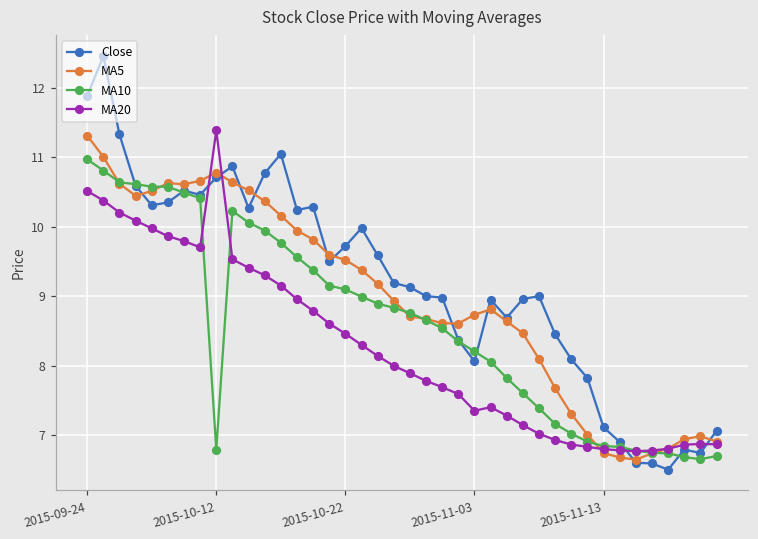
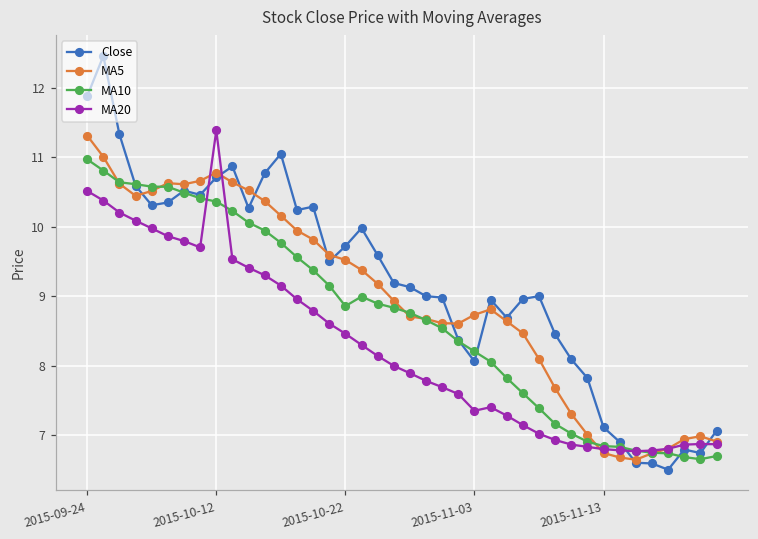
  {
    "Close": {
      "2015-10-12": 10.7,
      "2015-10-22": 9.7,
      "2015-11-03": 8.1,
      "2015-11-13": 7.1
    },
    "MA5": {
      "2015-09-24": 11.3,
      "2015-10-12": 10.8,
      "2015-10-22": 9.5,
      "2015-11-03": 8.7,
      "2015-11-13": 6.7
    },
    "MA10": {
      "2015-09-24": 11.0,
-     "2015-10-12": 6.8,
-     "2015-10-22": 9.1,
+     "2015-10-12": 10.4,
+     "2015-10-22": 8.9,
      "2015-11-03": 8.2,
      "2015-11-13": 6.8
    },
    "MA20": {
      "2015-09-24": 10.5,
      "2015-10-12": 11.4,
      "2015-10-22": 8.5,
      "2015-11-03": 7.3,
      "2015-11-13": 6.8
    }
  }
